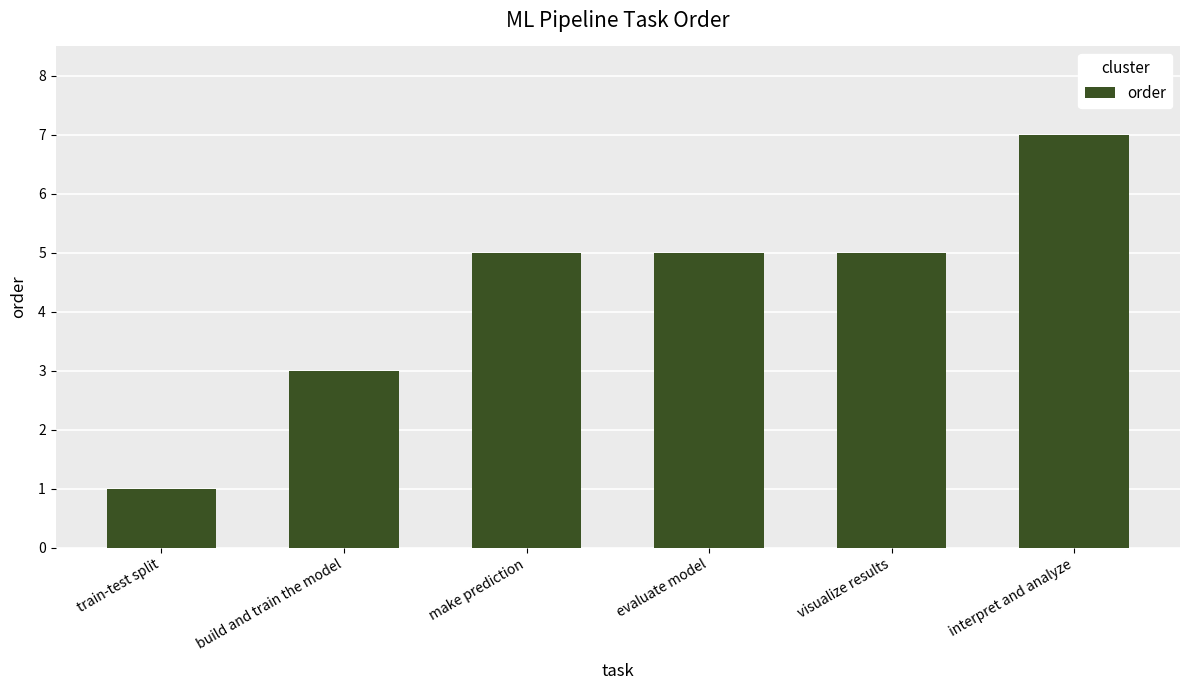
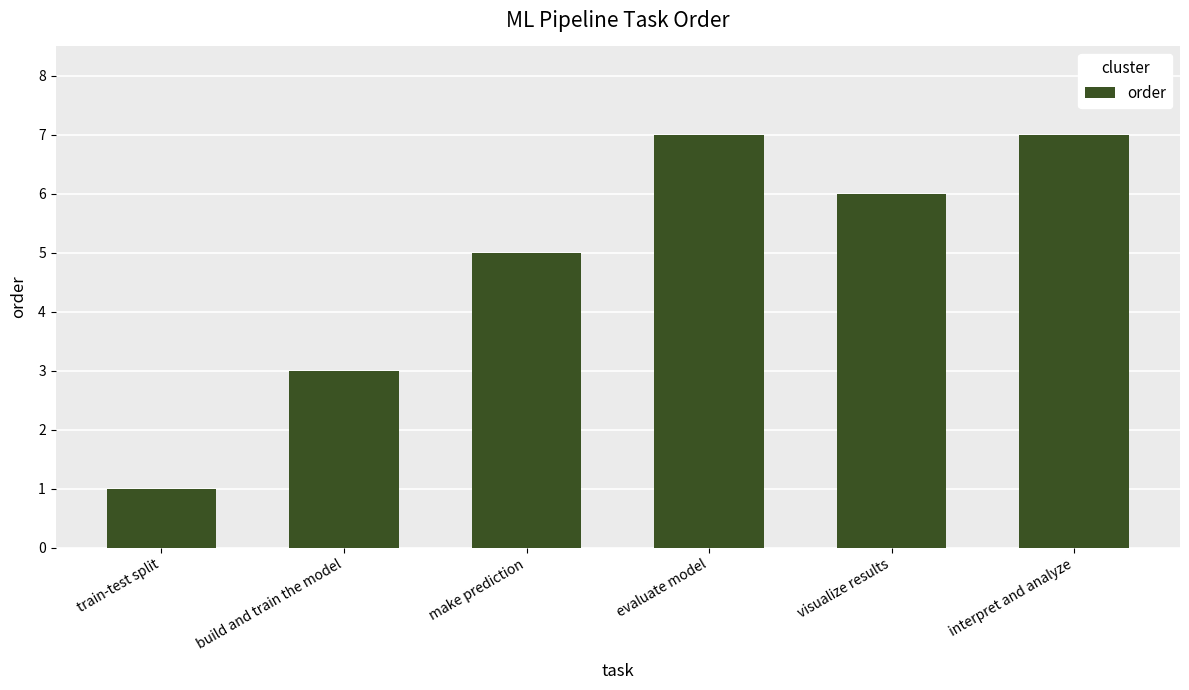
  {
    "train-test split": 1,
    "build and train the model": 3,
    "make prediction": 5,
-   "evaluate model": 5,
-   "visualize results": 5,
+   "evaluate model": 7,
+   "visualize results": 6,
    "interpret and analyze": 7
  }
